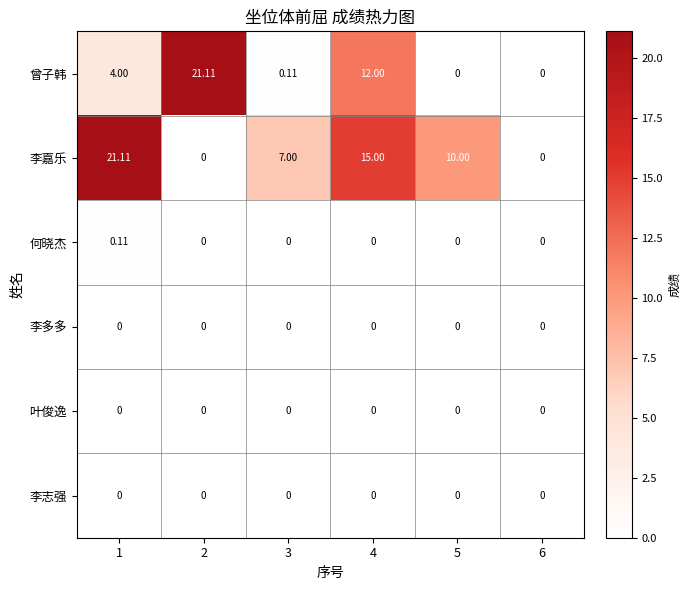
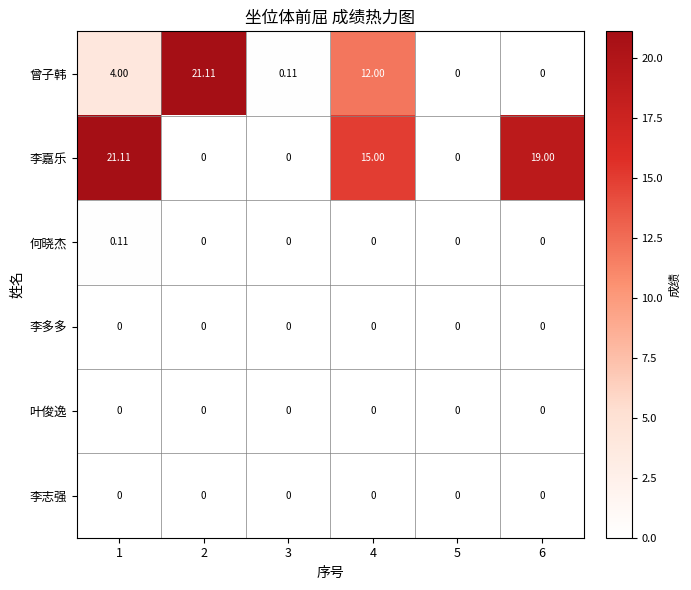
  {
    "曾子韩": {
      "1": 4.00,
      "2": 21.11,
      "3": 0.11,
      "4": 12.00,
      "5": 0,
      "6": 0
    },
    "李嘉乐": {
      "1": 21.11,
      "2": 0,
-     "3": 7.00,
+     "3": 0,
      "4": 15.00,
-     "5": 10.00,
-     "6": 0
+     "5": 0,
+     "6": 19.00
    },
    "何晓杰": {
      "1": 0.11,
      "2": 0,
      "3": 0,
      "4": 0,
      "5": 0,
      "6": 0
    },
    "李多多": {
      "1": 0,
      "2": 0,
      "3": 0,
      "4": 0,
      "5": 0,
      "6": 0
    },
    "叶俊逸": {
      "1": 0,
      "2": 0,
      "3": 0,
      "4": 0,
      "5": 0,
      "6": 0
    },
    "李志强": {
      "1": 0,
      "2": 0,
      "3": 0,
      "4": 0,
      "5": 0,
      "6": 0
    }
  }
